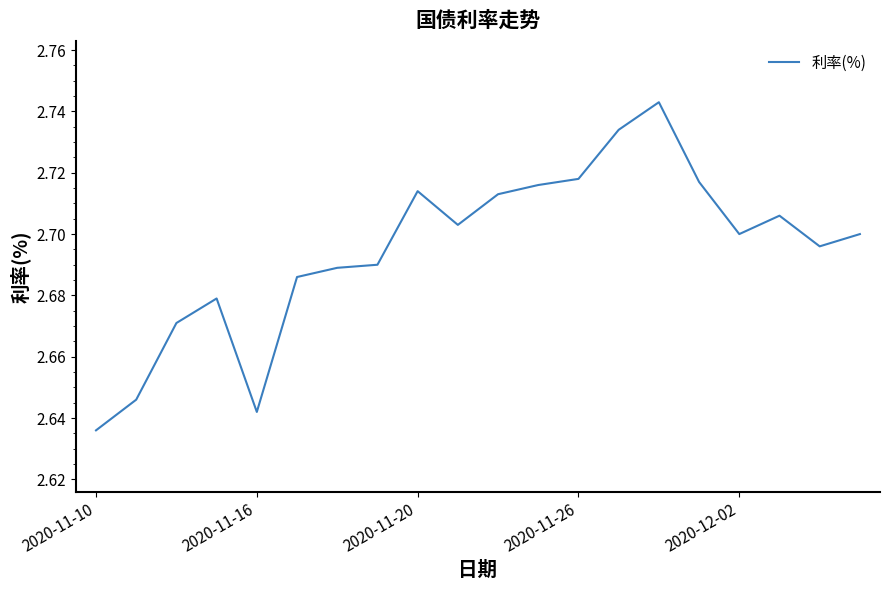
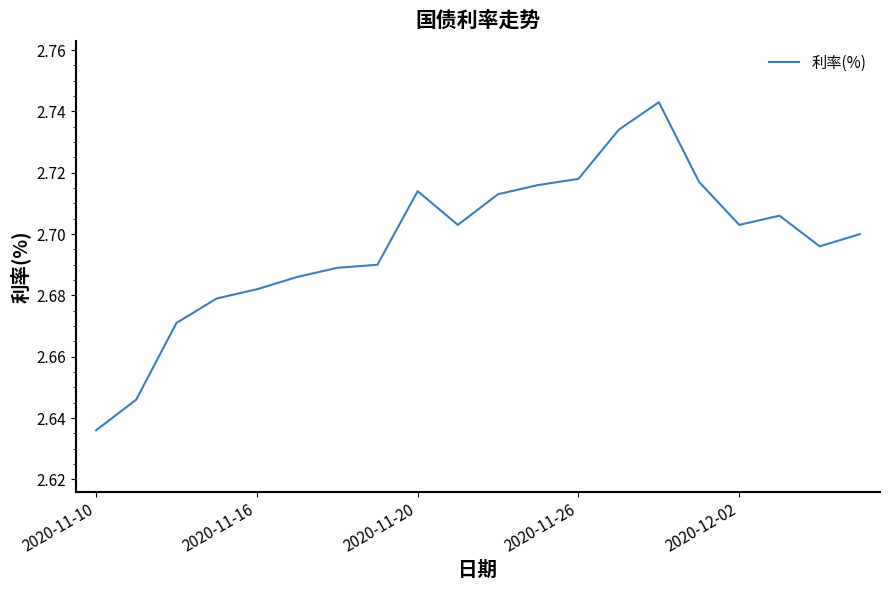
  {
    "2020-11-10": 2.636,
-   "2020-11-16": 2.642,
+   "2020-11-16": 2.682,
    "2020-11-20": 2.714,
    "2020-11-26": 2.718,
-   "2020-12-02": 2.700
+   "2020-12-02": 2.703
  }
